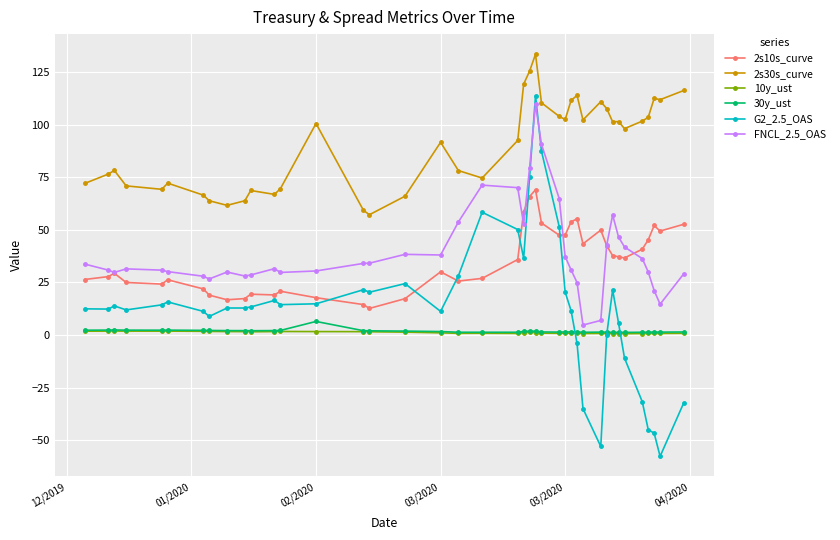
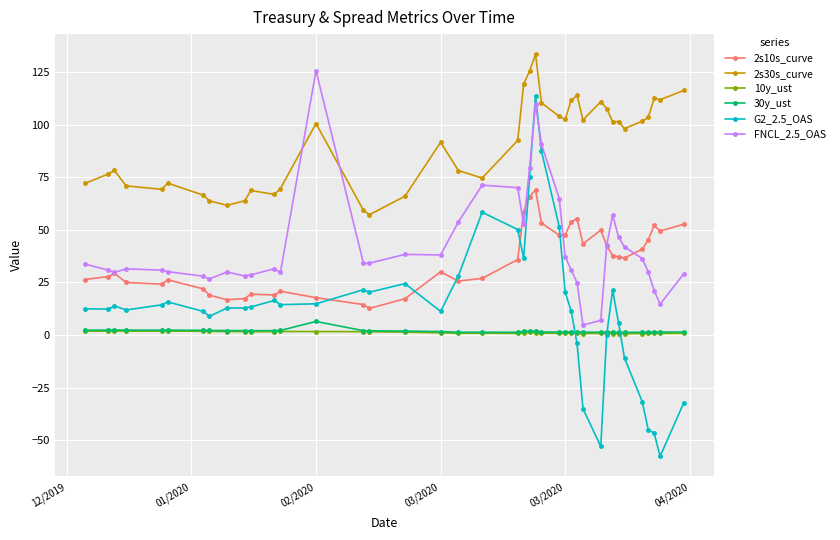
  {
    "2s10s_curve": {
      "02/2020": 18
    },
    "2s30s_curve": {
      "02/2020": 100
    },
    "10y_ust": {
      "02/2020": 2
    },
    "30y_ust": {
      "02/2020": 6
    },
    "G2_2.5_OAS": {
      "02/2020": 15
    },
    "FNCL_2.5_OAS": {
-     "02/2020": 30
+     "02/2020": 126
    }
  }
